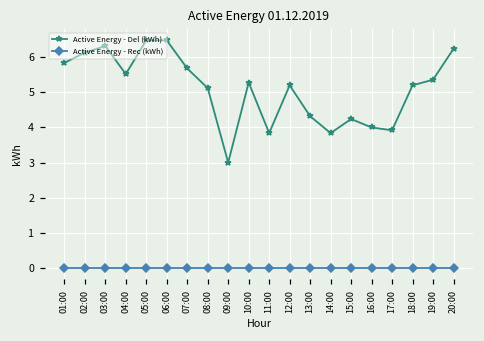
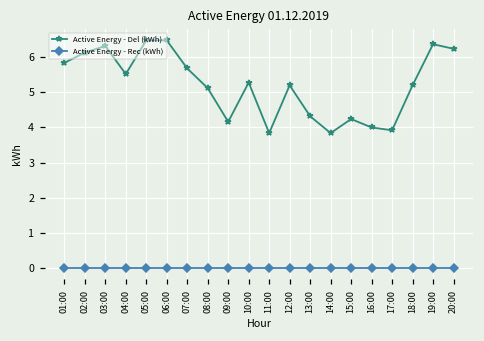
  {
    "Active Energy - Del (kWh)": {
      "01:00": 5.8,
      "04:00": 5.5,
      "06:00": 6.5,
      "07:00": 5.7,
      "08:00": 5.1,
-     "09:00": 3.0,
+     "09:00": 4.2,
      "10:00": 5.3,
      "11:00": 3.8,
      "12:00": 5.2,
      "13:00": 4.3,
      "14:00": 3.8,
      "15:00": 4.2,
      "16:00": 4.0,
      "17:00": 3.9,
      "18:00": 5.2,
-     "19:00": 5.4,
+     "19:00": 6.4,
      "20:00": 6.2
    },
    "Active Energy - Rec (kWh)": {
      "01:00": 0.0,
      "02:00": 0.0,
      "03:00": 0.0,
      "04:00": 0.0,
      "05:00": 0.0,
      "06:00": 0.0,
      "07:00": 0.0,
      "08:00": 0.0,
      "09:00": 0.0,
      "10:00": 0.0,
      "11:00": 0.0,
      "12:00": 0.0,
      "13:00": 0.0,
      "14:00": 0.0,
      "15:00": 0.0,
      "16:00": 0.0,
      "17:00": 0.0,
      "18:00": 0.0,
      "19:00": 0.0,
      "20:00": 0.0
    }
  }
